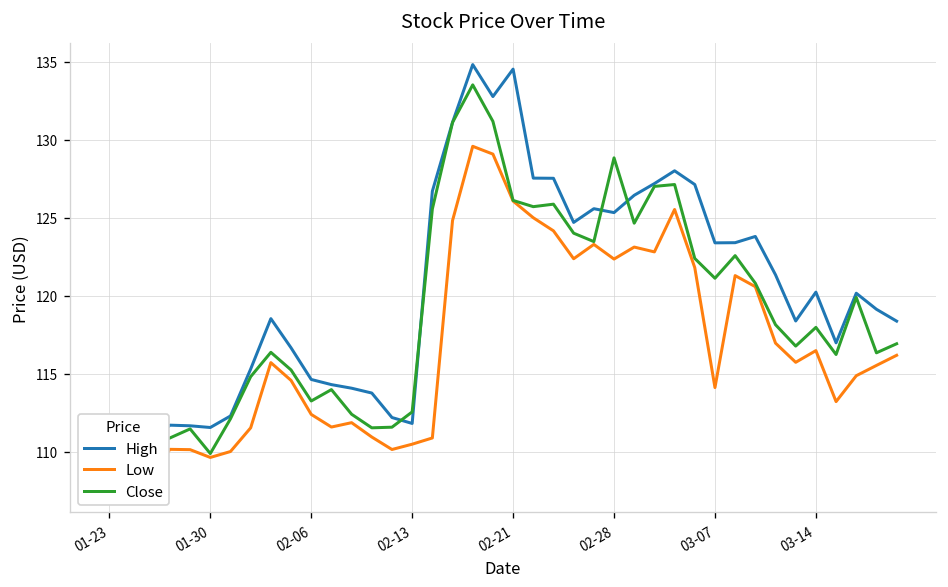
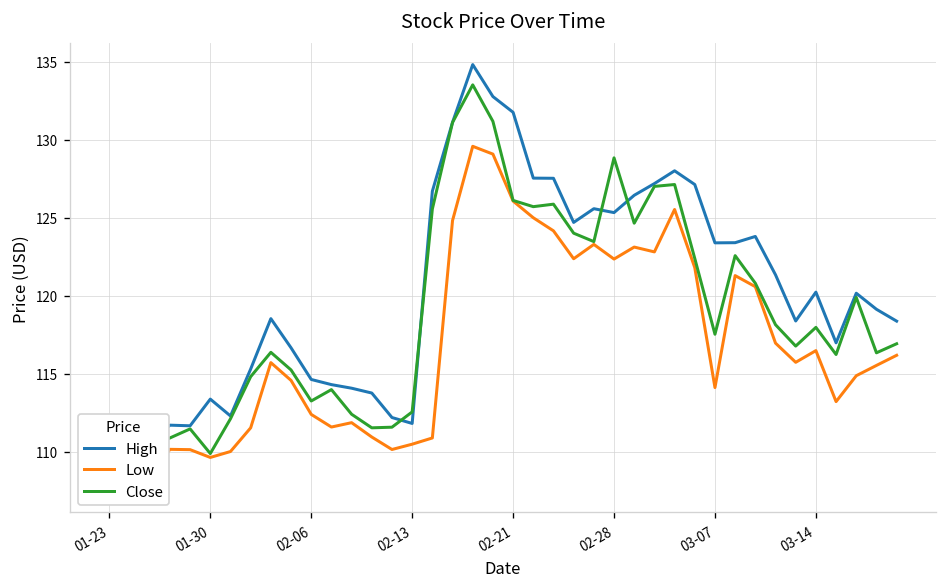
  {
    "High": {
-     "01-30": 111.5,
+     "01-30": 113.4,
      "02-06": 114.6,
      "02-13": 111.8,
-     "02-21": 134.5,
+     "02-21": 131.8,
      "02-28": 125.3,
      "03-07": 123.4,
      "03-14": 120.2
    },
    "Low": {
      "01-30": 109.6,
      "02-06": 112.4,
      "02-13": 110.5,
      "02-28": 122.3,
      "03-07": 114.1,
      "03-14": 116.5
    },
    "Close": {
      "01-30": 109.9,
      "02-06": 113.2,
      "02-13": 112.5,
      "02-28": 128.8,
-     "03-07": 121.1,
+     "03-07": 117.5,
      "03-14": 118.0
    }
  }
